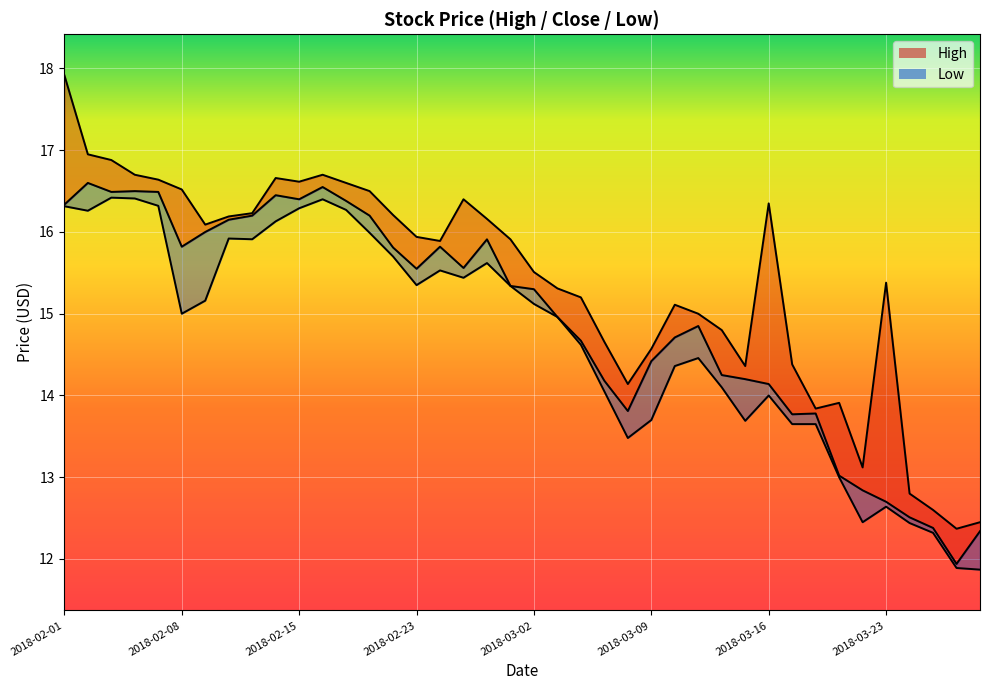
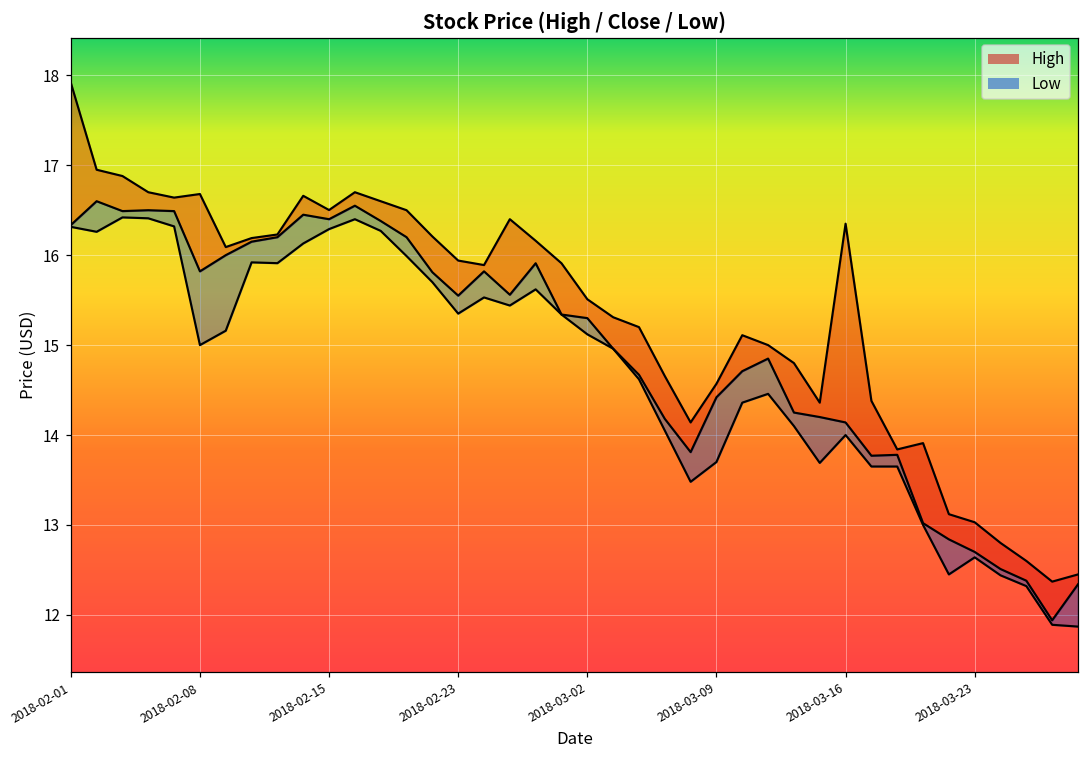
  {
    "High": {
      "2018-02-01": 17.9,
-     "2018-02-08": 16.5,
-     "2018-02-15": 16.6,
+     "2018-02-08": 16.7,
+     "2018-02-15": 16.5,
      "2018-02-23": 15.9,
      "2018-03-02": 15.5,
      "2018-03-09": 14.6,
      "2018-03-16": 16.4,
-     "2018-03-23": 15.4
+     "2018-03-23": 13.0
    }
  }
